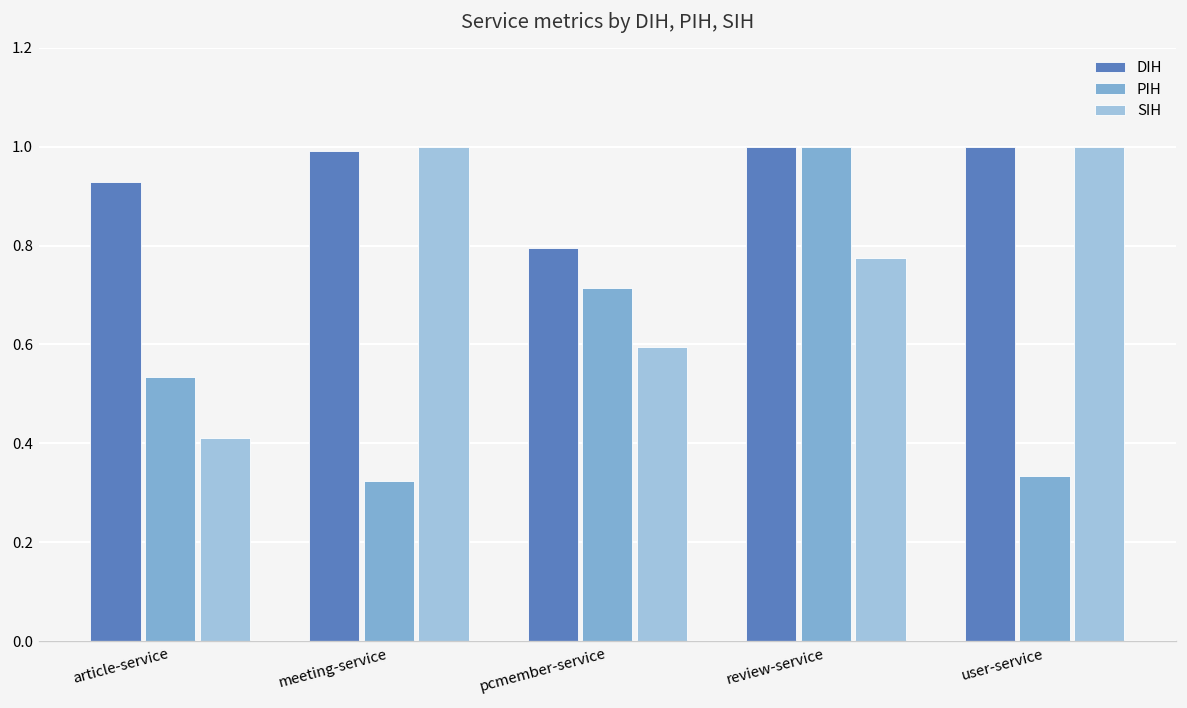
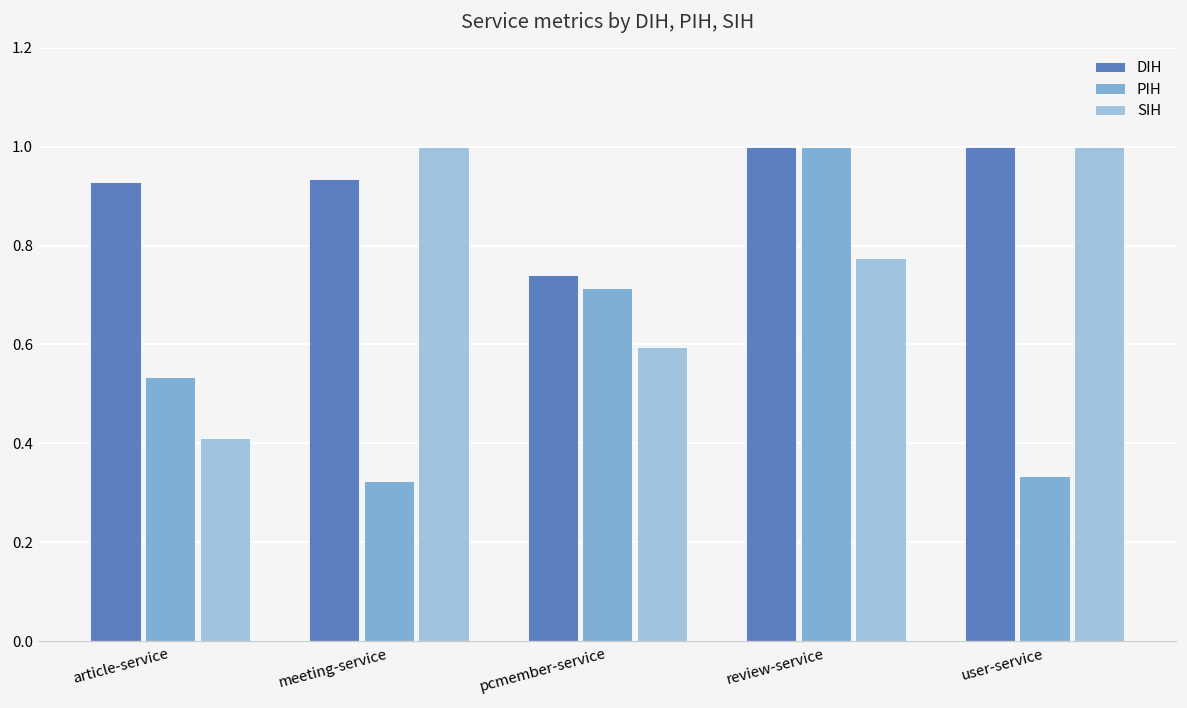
  {
    "DIH": {
      "article-service": 0.93,
-     "meeting-service": 0.99,
-     "pcmember-service": 0.79,
+     "meeting-service": 0.94,
+     "pcmember-service": 0.74,
      "review-service": 1.00,
      "user-service": 1.00
    }
  }
